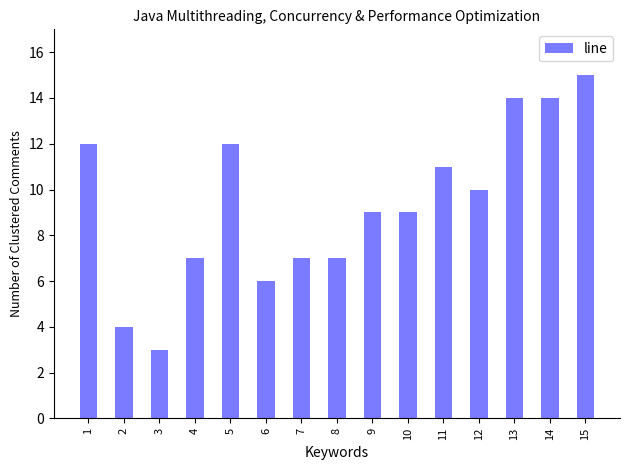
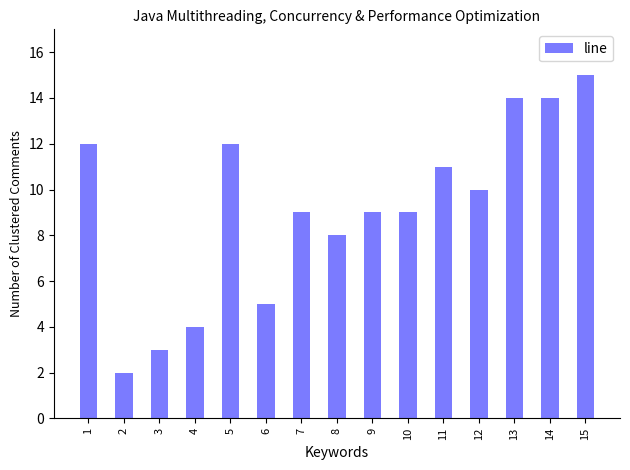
  {
    "1": 12,
-   "2": 4,
+   "2": 2,
    "3": 3,
-   "4": 7,
+   "4": 4,
    "5": 12,
-   "6": 6,
-   "7": 7,
-   "8": 7,
+   "6": 5,
+   "7": 9,
+   "8": 8,
    "9": 9,
    "10": 9,
    "11": 11,
    "12": 10,
    "13": 14,
    "14": 14,
    "15": 15
  }
